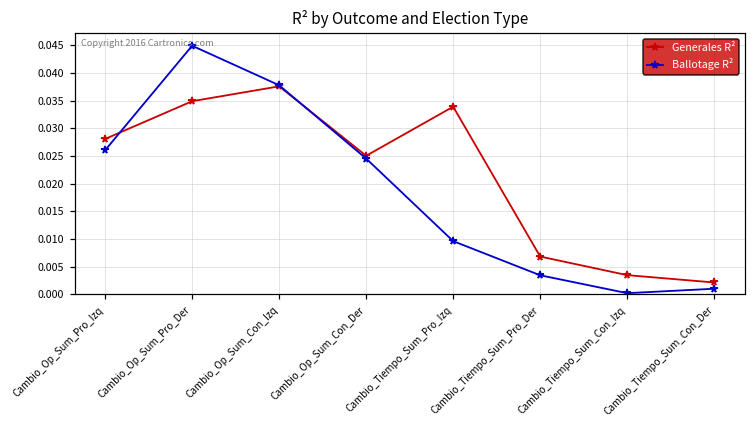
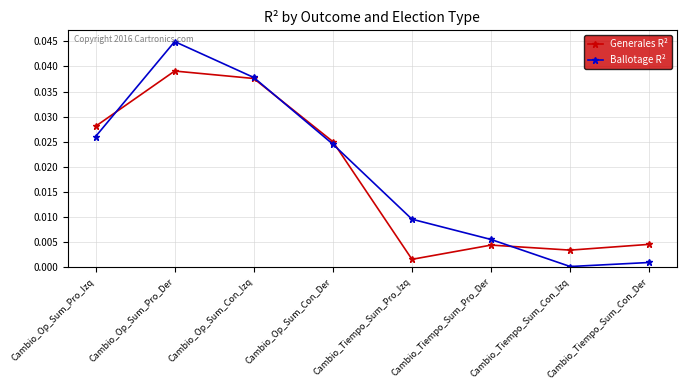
  {
    "Generales R²": {
      "Cambio_Op_Sum_Pro_Izq": 0.028,
-     "Cambio_Op_Sum_Pro_Der": 0.035,
+     "Cambio_Op_Sum_Pro_Der": 0.039,
      "Cambio_Op_Sum_Con_Der": 0.025,
-     "Cambio_Tiempo_Sum_Pro_Izq": 0.034,
-     "Cambio_Tiempo_Sum_Pro_Der": 0.007,
+     "Cambio_Tiempo_Sum_Pro_Izq": 0.002,
+     "Cambio_Tiempo_Sum_Pro_Der": 0.004,
      "Cambio_Tiempo_Sum_Con_Izq": 0.003,
-     "Cambio_Tiempo_Sum_Con_Der": 0.002
+     "Cambio_Tiempo_Sum_Con_Der": 0.005
    },
    "Ballotage R²": {
      "Cambio_Op_Sum_Pro_Izq": 0.026,
      "Cambio_Op_Sum_Con_Der": 0.025,
      "Cambio_Tiempo_Sum_Pro_Izq": 0.010,
-     "Cambio_Tiempo_Sum_Pro_Der": 0.003,
+     "Cambio_Tiempo_Sum_Pro_Der": 0.006,
      "Cambio_Tiempo_Sum_Con_Izq": 0.000,
      "Cambio_Tiempo_Sum_Con_Der": 0.001
    }
  }
